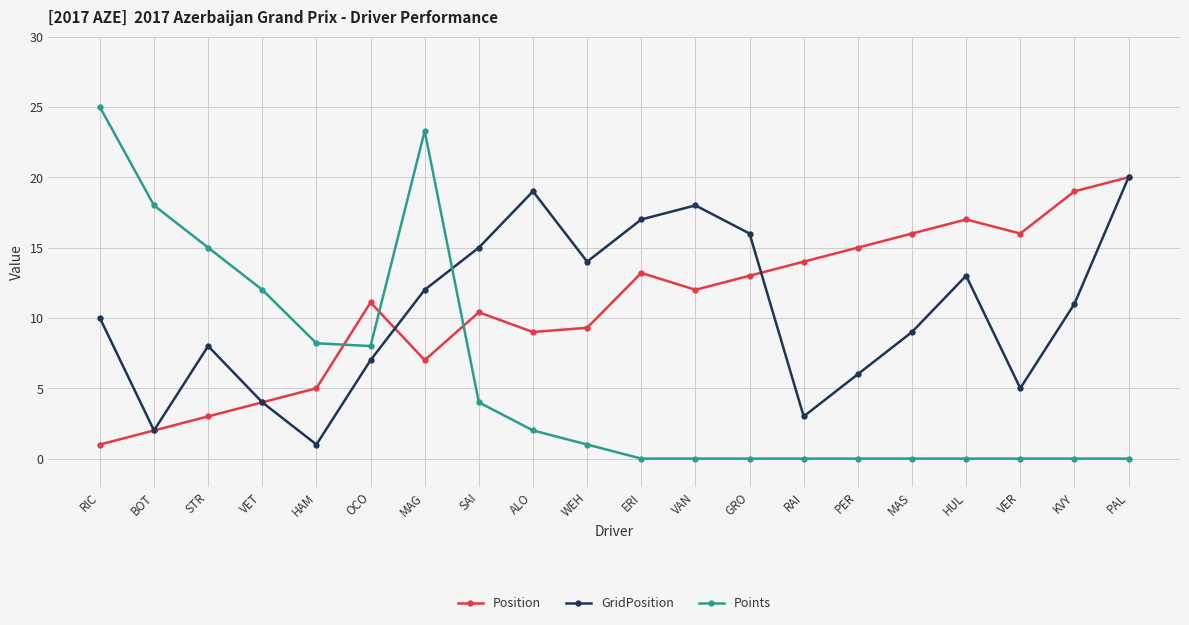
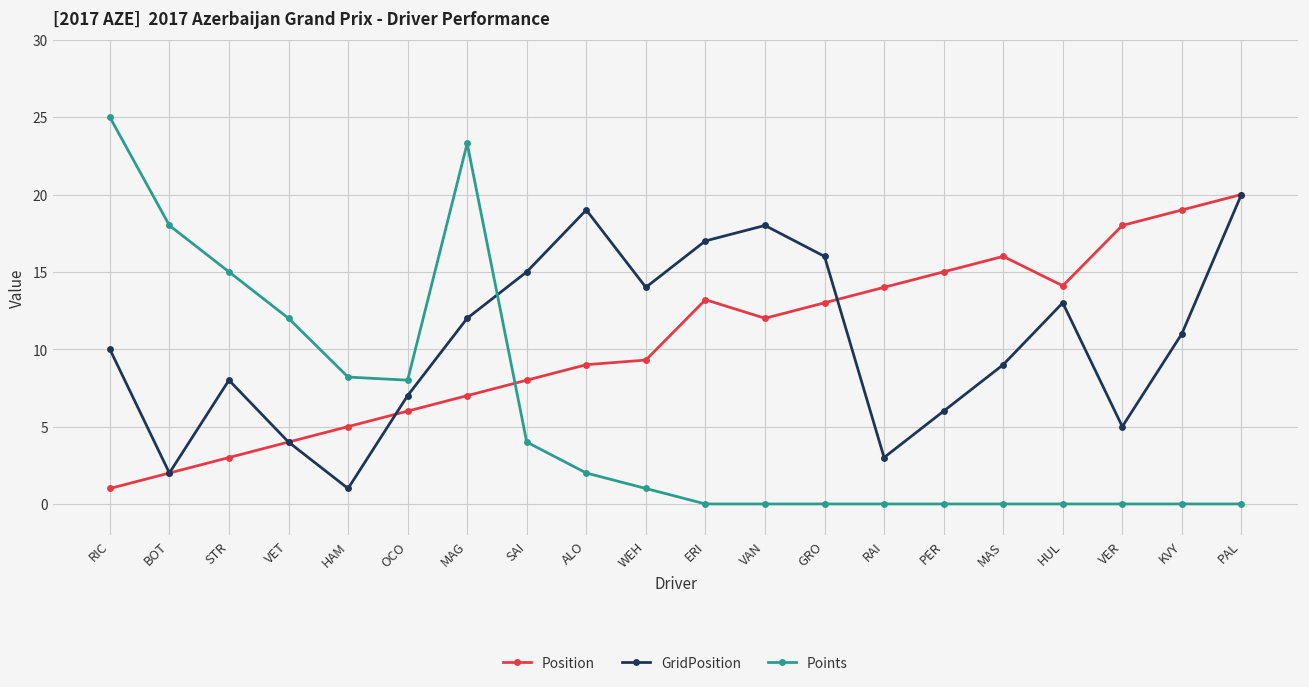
  {
    "Position": {
      "RIC": 1.0,
      "STR": 3.0,
      "HAM": 5.0,
-     "OCO": 11.1,
+     "OCO": 6.0,
      "MAG": 7.0,
-     "SAI": 10.4,
+     "SAI": 8.0,
      "ALO": 9.0,
      "WEH": 9.3,
      "ERI": 13.2,
      "VAN": 12.0,
      "GRO": 13.0,
      "RAI": 14.0,
      "PER": 15.0,
      "MAS": 16.0,
-     "HUL": 17.0,
-     "VER": 16,
+     "HUL": 14.1,
+     "VER": 18,
      "KVY": 19.0
    },
    "GridPosition": {
      "RIC": 10.0,
      "STR": 8.0,
      "HAM": 1.0,
      "OCO": 7.0,
      "MAG": 12.0,
      "SAI": 15.0,
      "ALO": 19.0,
      "WEH": 14.0,
      "ERI": 17.0,
      "VAN": 18.0,
      "GRO": 16.0,
      "RAI": 3.0,
      "PER": 6.0,
      "MAS": 9.0,
      "HUL": 13.0,
      "VER": 5.0,
      "KVY": 11.0
    },
    "Points": {
      "RIC": 25.0,
      "BOT": 18.0,
      "STR": 15.0,
      "VET": 12.0,
      "HAM": 8.2,
      "OCO": 8.0,
      "MAG": 23.3,
      "SAI": 4.0,
      "ALO": 2.0,
      "WEH": 1.0,
      "ERI": 0.0,
      "VAN": 0.0,
      "GRO": 0.0,
      "RAI": 0.0,
      "PER": 0.0,
      "MAS": 0.0,
      "HUL": 0.0,
      "VER": 0.0,
      "KVY": 0.0,
      "PAL": 0.0
    }
  }
